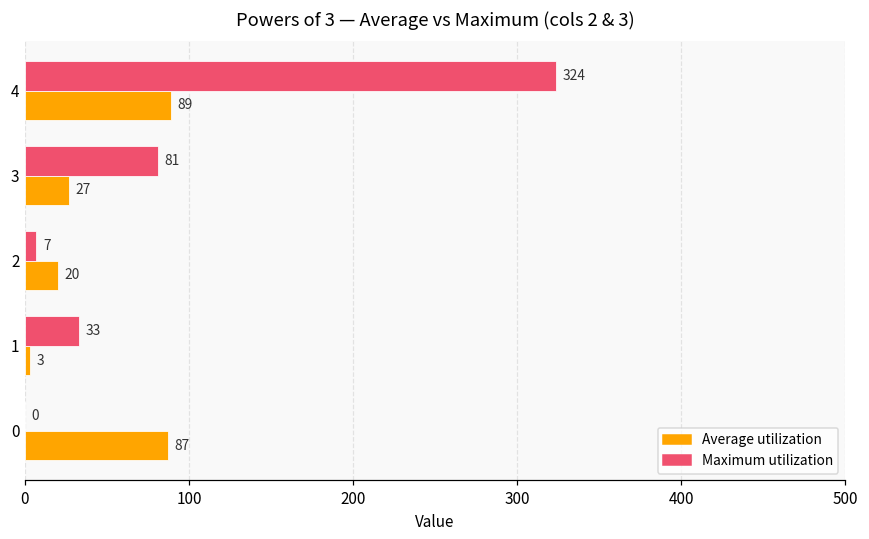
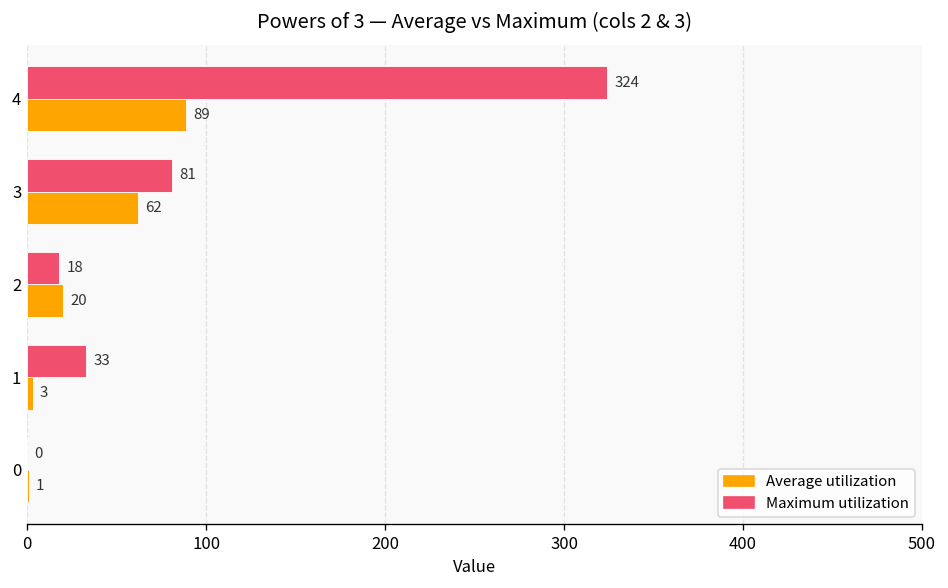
  {
    "Average utilization": {
      "4": 89,
-     "3": 27,
+     "3": 62,
      "2": 20,
      "1": 3,
-     "0": 87
+     "0": 1
    },
    "Maximum utilization": {
      "4": 324,
      "3": 81,
-     "2": 7,
+     "2": 18,
      "1": 33,
      "0": 0
    }
  }
